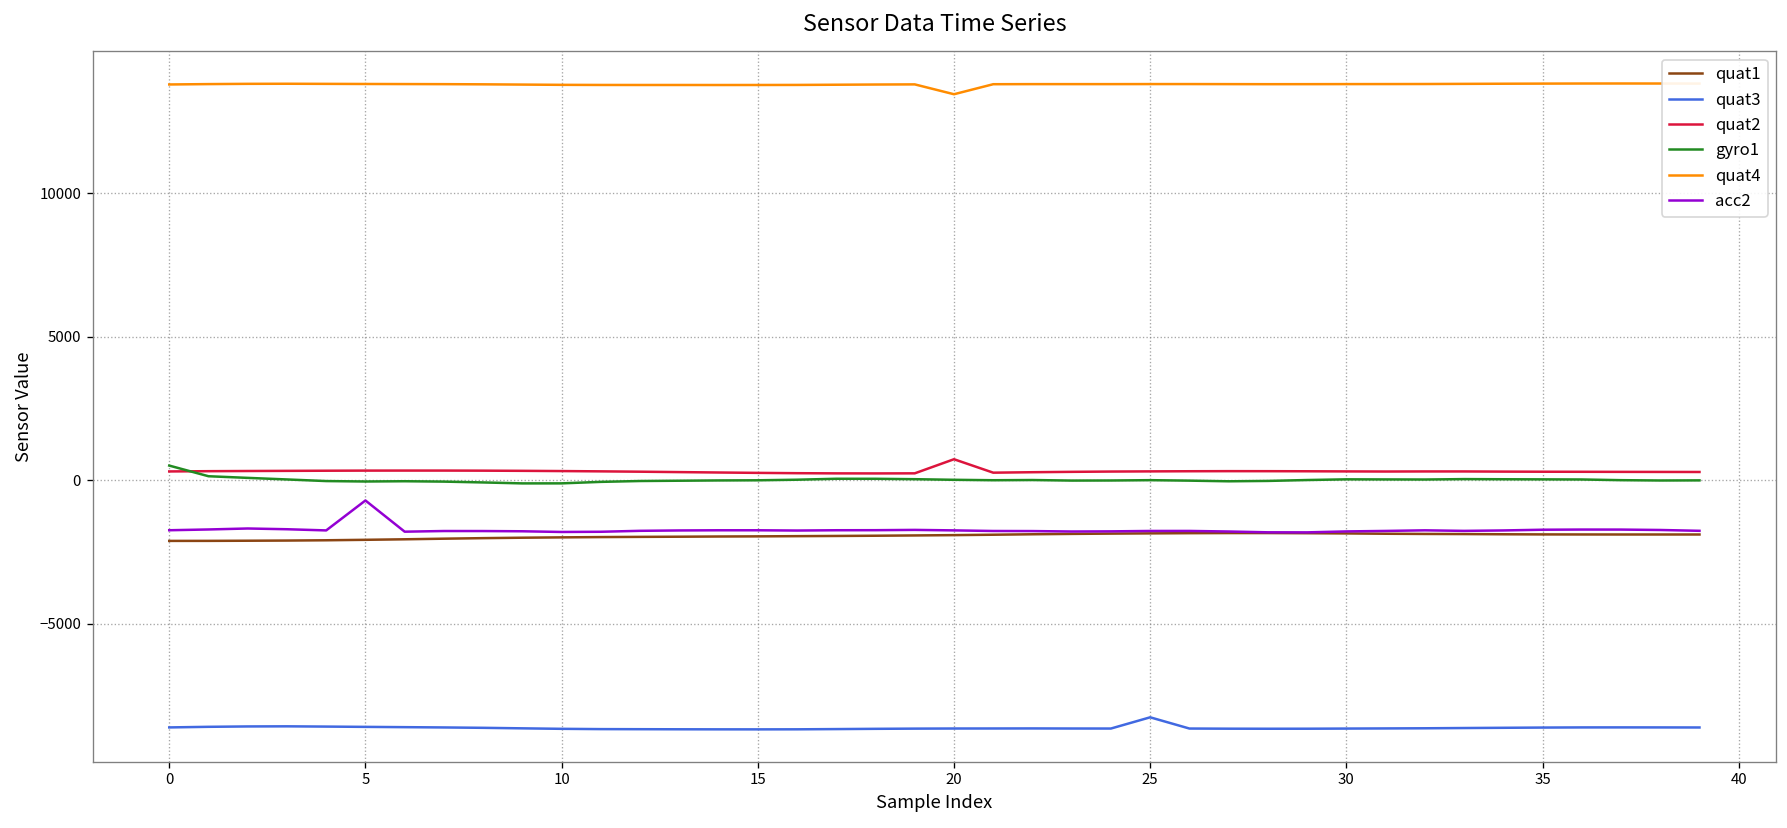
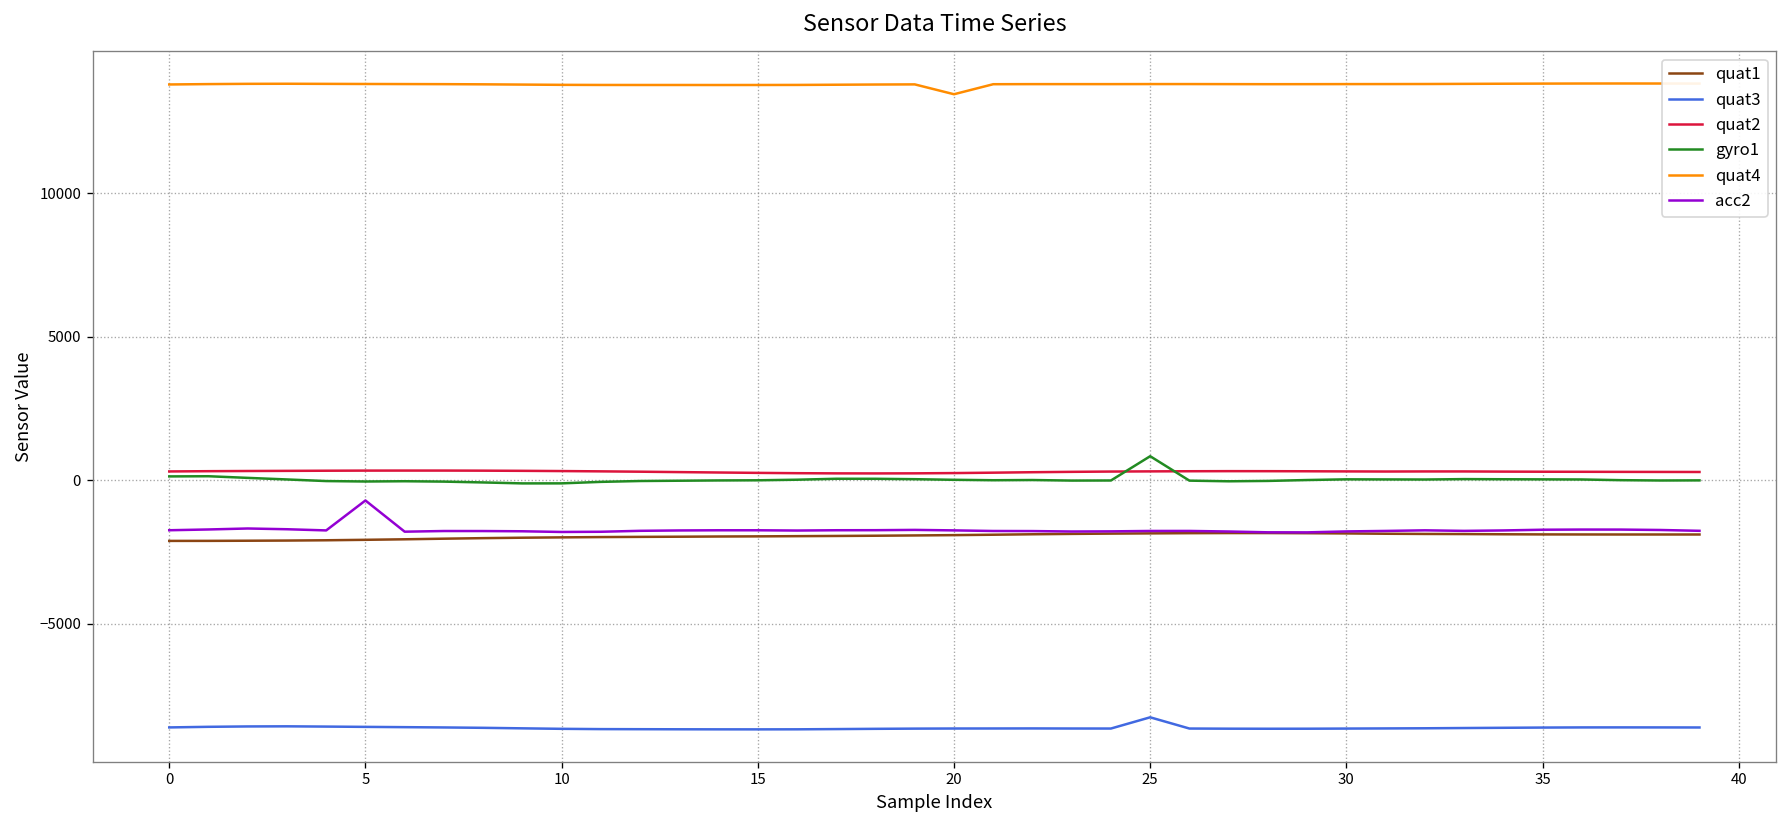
  {
    "quat1": {
      "0": -2100,
      "5": -2100,
      "10": -2000,
      "15": -2000,
      "20": -1900,
      "35": -1900
    },
    "quat3": {
      "0": -8600,
      "5": -8600,
      "10": -8700,
      "15": -8700,
      "20": -8600,
      "25": -8300,
      "30": -8600,
      "35": -8600
    },
    "quat2": {
      "0": 300,
      "5": 300,
      "10": 300,
      "15": 300,
-     "20": 700,
+     "20": 300,
      "25": 300,
      "30": 300,
      "35": 300
    },
    "gyro1": {
-     "0": 500,
+     "0": 100,
      "5": 0,
      "10": -100,
      "15": 0,
      "20": 0,
-     "25": 0,
+     "25": 800,
      "30": 0,
      "35": 0
    },
    "quat4": {
      "0": 13800,
      "5": 13800,
      "10": 13800,
      "15": 13800,
      "20": 13400,
      "25": 13800,
      "30": 13800,
      "35": 13800
    },
    "acc2": {
      "0": -1700,
      "5": -700,
      "10": -1800,
      "15": -1700,
      "20": -1700,
      "35": -1700
    }
  }
